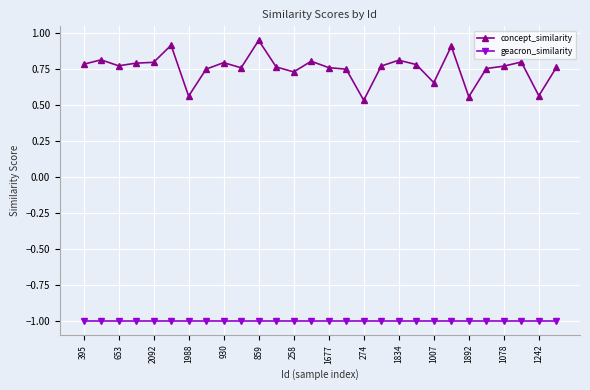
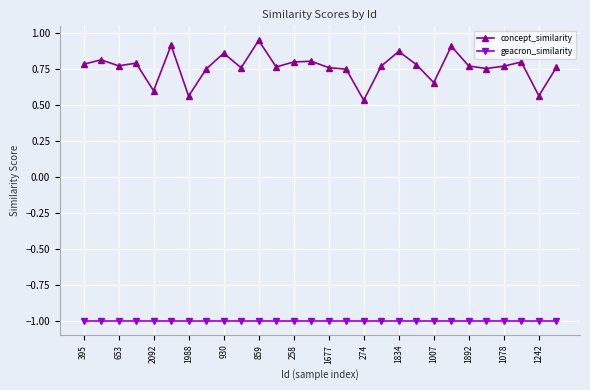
  {
    "concept_similarity": {
      "395": 0.78,
      "653": 0.77,
-     "2092": 0.80,
+     "2092": 0.60,
      "1988": 0.56,
-     "930": 0.80,
+     "930": 0.86,
      "859": 0.95,
-     "258": 0.73,
+     "258": 0.80,
      "1677": 0.76,
      "274": 0.53,
-     "1834": 0.81,
+     "1834": 0.87,
      "1007": 0.66,
-     "1892": 0.56,
+     "1892": 0.77,
      "1078": 0.77,
      "1242": 0.57
    },
    "geacron_similarity": {
      "395": -1.00,
      "653": -1.00,
      "2092": -1.00,
      "1988": -1.00,
      "930": -1.00,
      "859": -1.00,
      "258": -1.00,
      "1677": -1.00,
      "274": -1.00,
      "1834": -1.00,
      "1007": -1.00,
      "1892": -1.00,
      "1078": -1.00,
      "1242": -1.00
    }
  }
